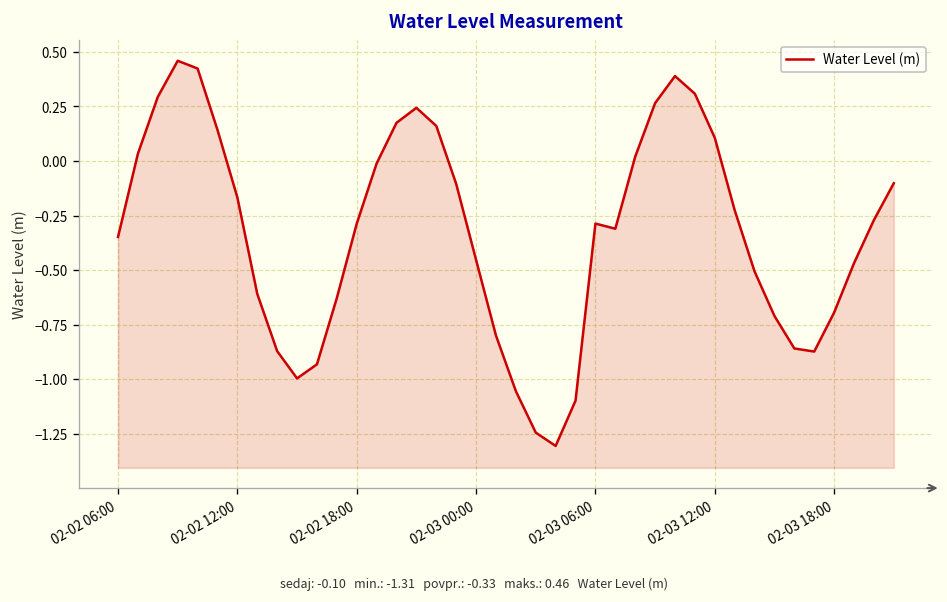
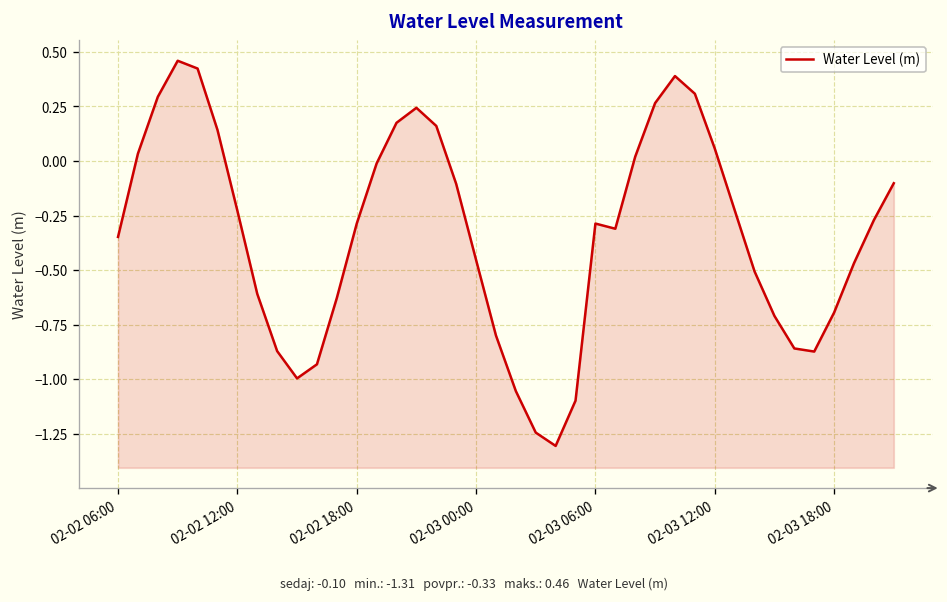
  {
    "02-02 06:00": -0.35,
-   "02-02 12:00": -0.17,
+   "02-02 12:00": -0.23,
    "02-02 18:00": -0.29,
    "02-03 00:00": -0.45,
    "02-03 06:00": -0.29,
-   "02-03 12:00": 0.11,
+   "02-03 12:00": 0.06,
    "02-03 18:00": -0.69
  }
